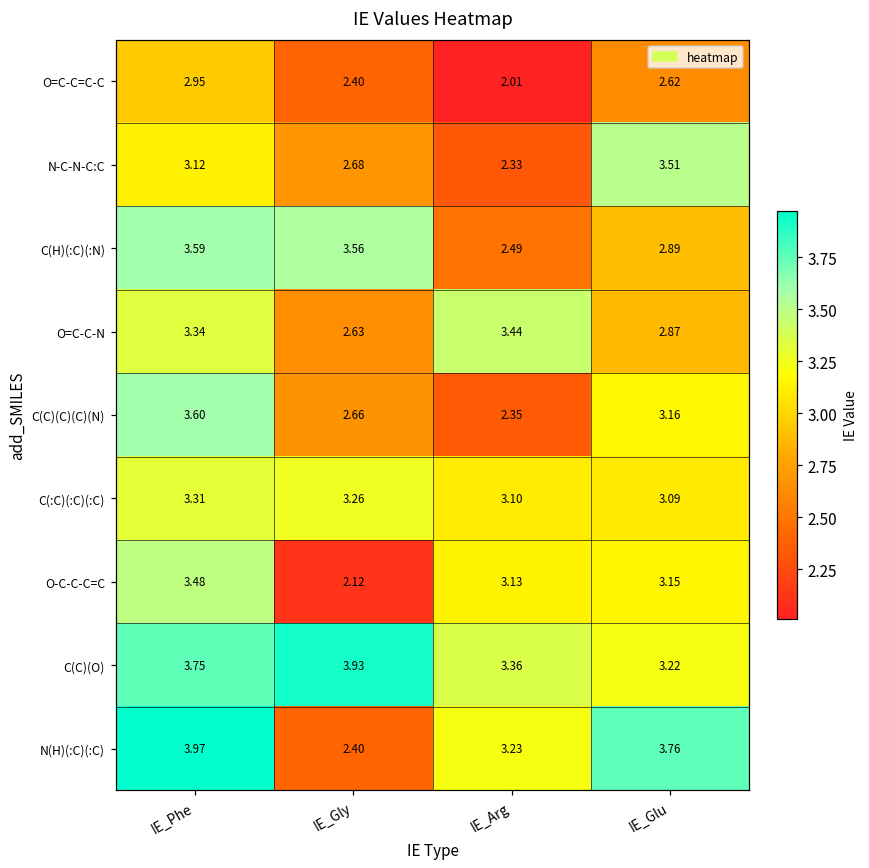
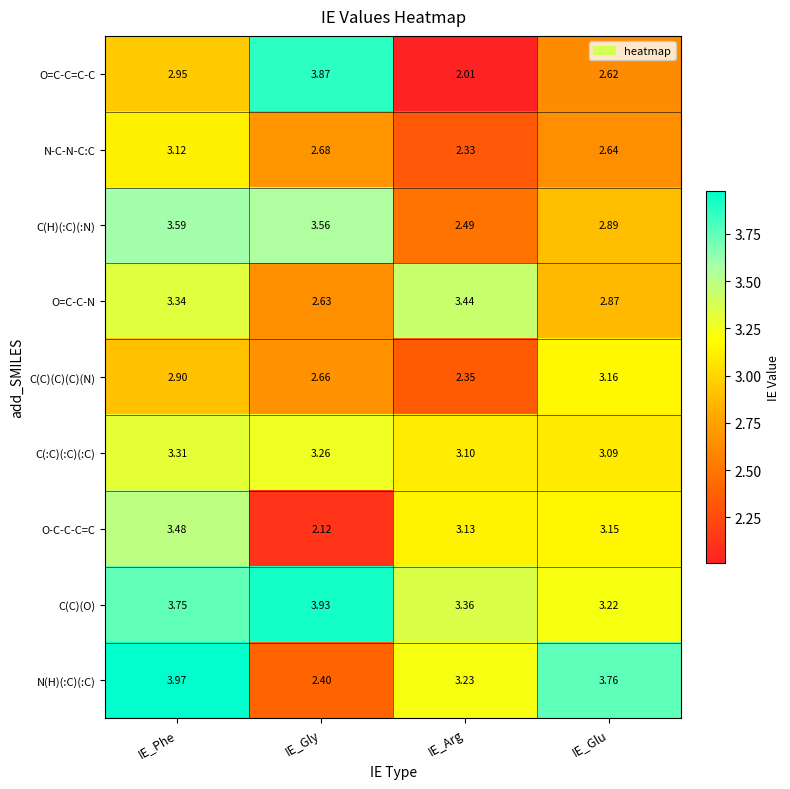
  {
    "O=C-C=C-C": {
      "IE_Phe": 2.95,
-     "IE_Gly": 2.40,
+     "IE_Gly": 3.87,
      "IE_Arg": 2.01,
      "IE_Glu": 2.62
    },
    "N-C-N-C:C": {
      "IE_Phe": 3.12,
      "IE_Gly": 2.68,
      "IE_Arg": 2.33,
-     "IE_Glu": 3.51
+     "IE_Glu": 2.64
    },
    "C(H)(:C)(:N)": {
      "IE_Phe": 3.59,
      "IE_Gly": 3.56,
      "IE_Arg": 2.49,
      "IE_Glu": 2.89
    },
    "O=C-C-N": {
      "IE_Phe": 3.34,
      "IE_Gly": 2.63,
      "IE_Arg": 3.44,
      "IE_Glu": 2.87
    },
    "C(C)(C)(C)(N)": {
-     "IE_Phe": 3.60,
+     "IE_Phe": 2.90,
      "IE_Gly": 2.66,
      "IE_Arg": 2.35,
      "IE_Glu": 3.16
    },
    "C(:C)(:C)(:C)": {
      "IE_Phe": 3.31,
      "IE_Gly": 3.26,
      "IE_Arg": 3.10,
      "IE_Glu": 3.09
    },
    "O-C-C-C=C": {
      "IE_Phe": 3.48,
      "IE_Gly": 2.12,
      "IE_Arg": 3.13,
      "IE_Glu": 3.15
    },
    "C(C)(O)": {
      "IE_Phe": 3.75,
      "IE_Gly": 3.93,
      "IE_Arg": 3.36,
      "IE_Glu": 3.22
    },
    "N(H)(:C)(:C)": {
      "IE_Phe": 3.97,
      "IE_Gly": 2.40,
      "IE_Arg": 3.23,
      "IE_Glu": 3.76
    }
  }
